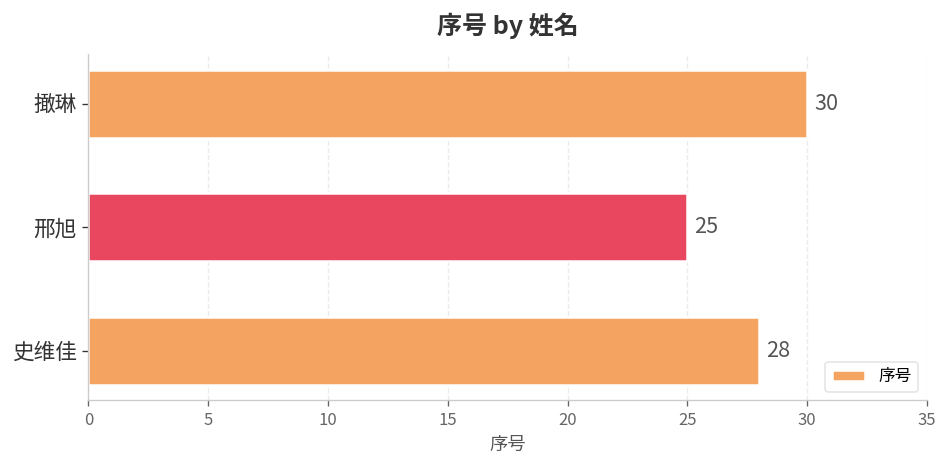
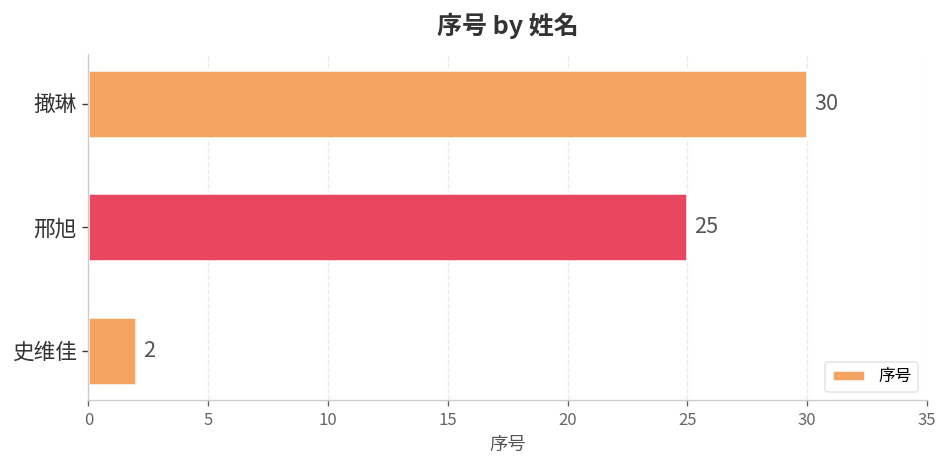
  {
    "撖琳": 30,
    "邢旭": 25,
-   "史维佳": 28
+   "史维佳": 2
  }
